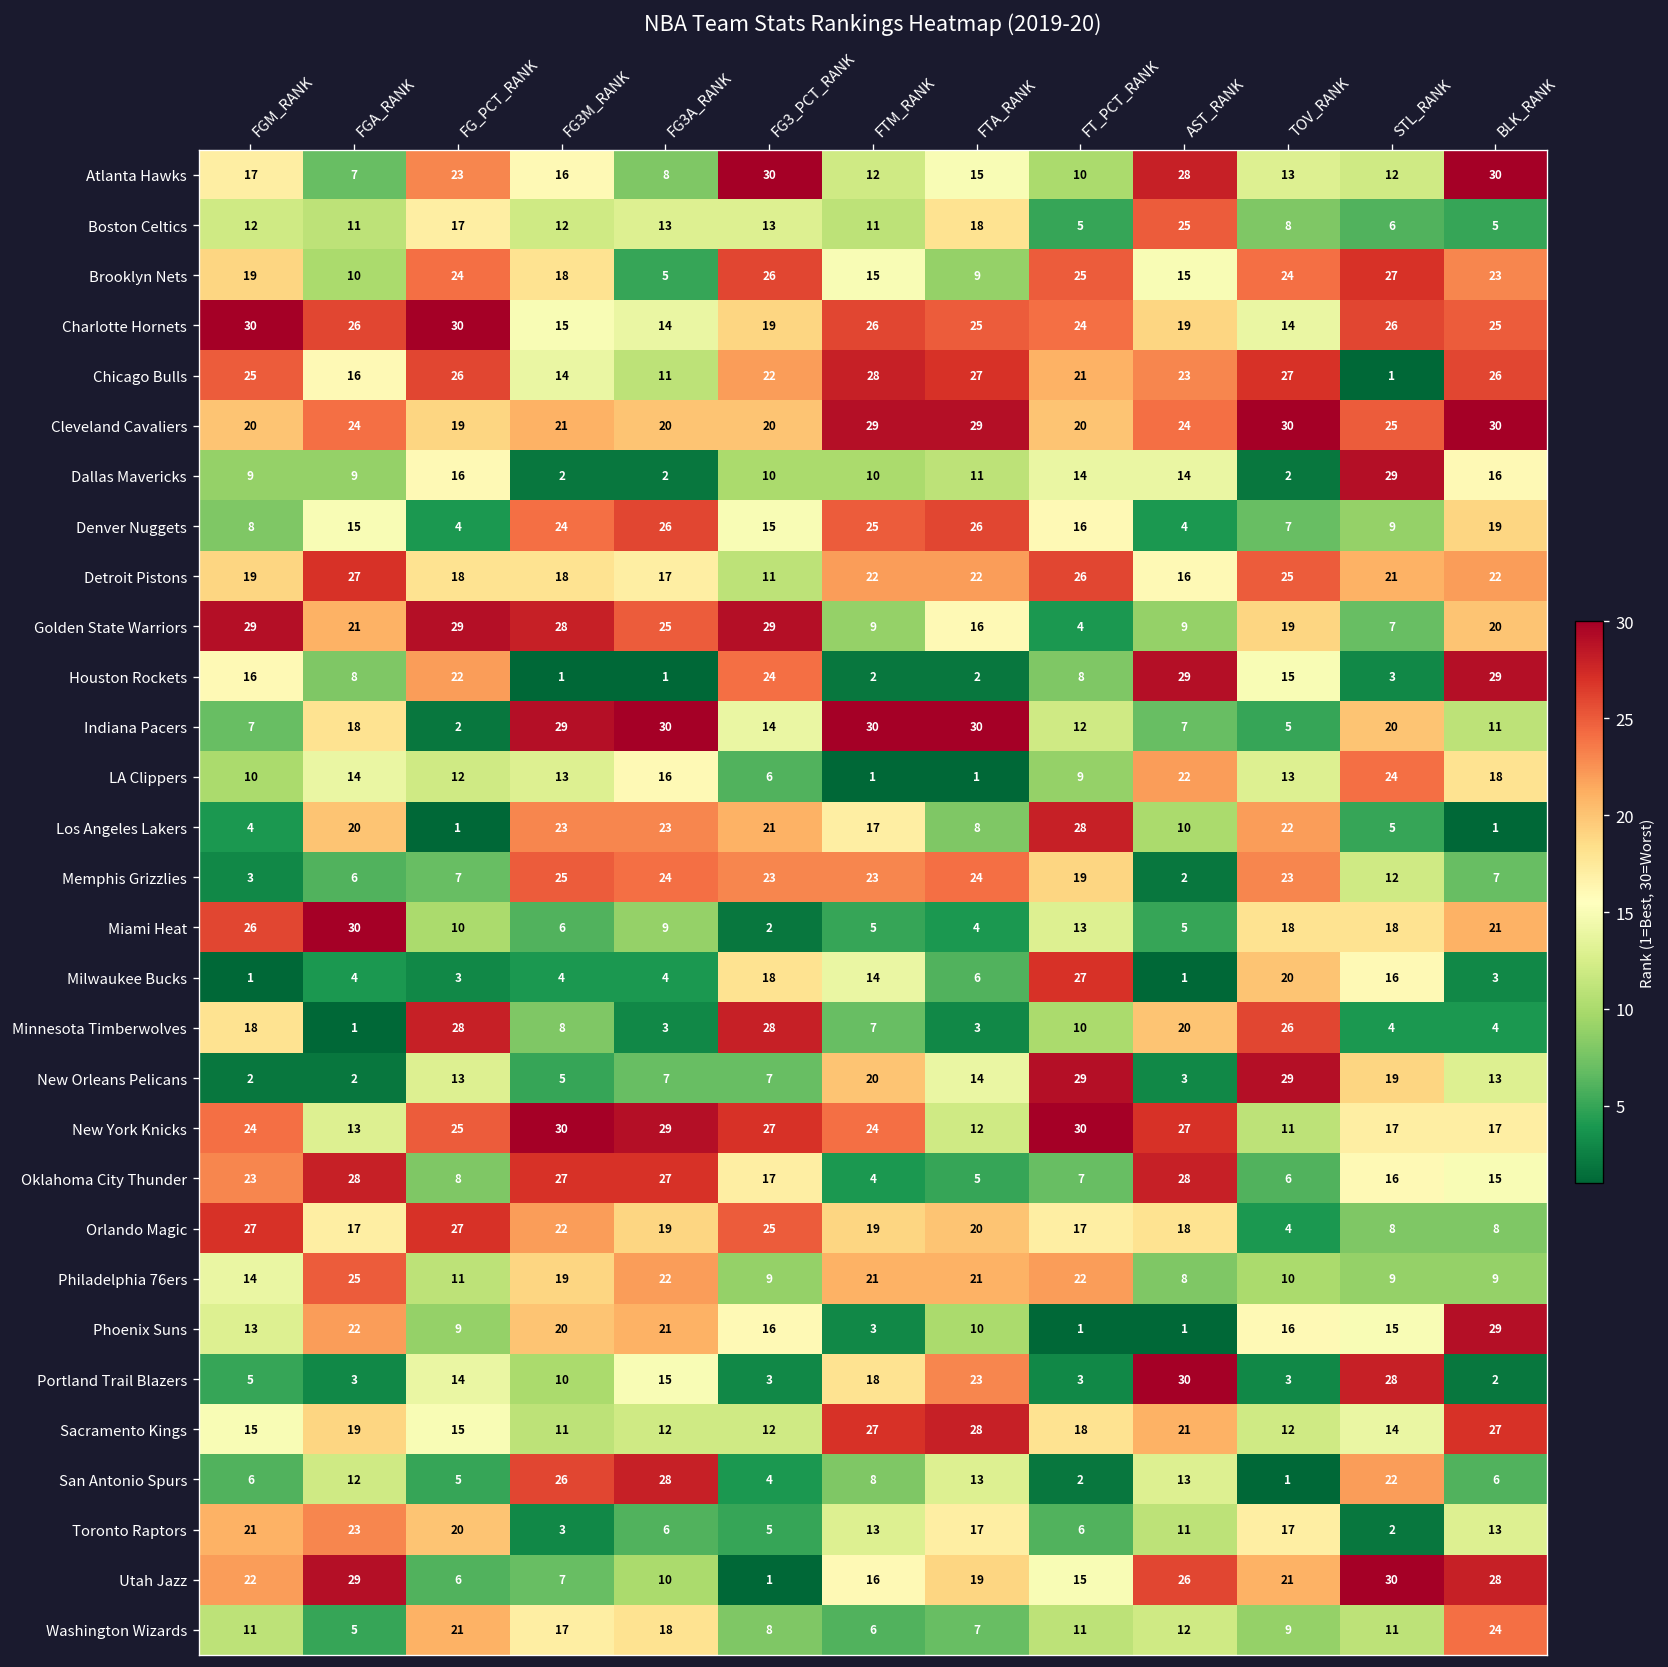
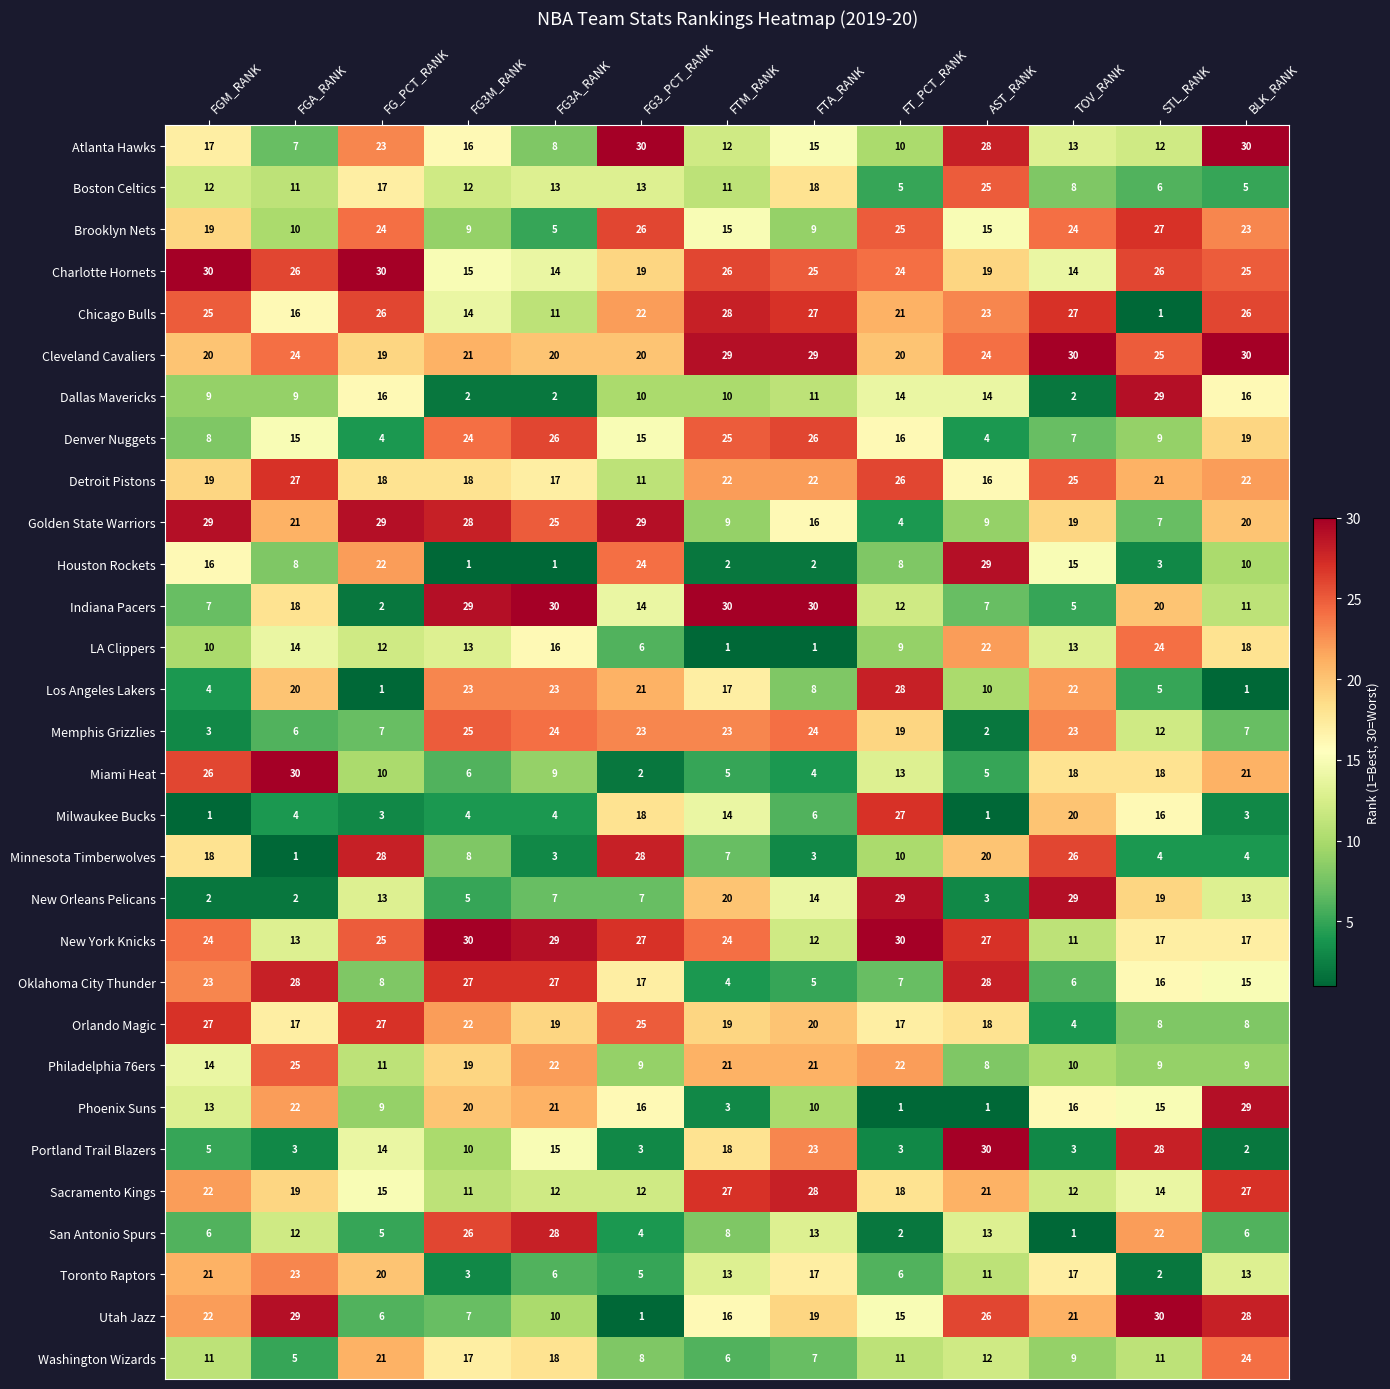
  {
    "Brooklyn Nets": {
      "FGM_RANK": 19,
      "FGA_RANK": 10,
      "FG_PCT_RANK": 24,
-     "FG3M_RANK": 18,
+     "FG3M_RANK": 9,
      "FG3A_RANK": 5,
      "FG3_PCT_RANK": 26,
      "FTM_RANK": 15,
      "FTA_RANK": 9,
      "FT_PCT_RANK": 25,
      "AST_RANK": 15,
      "TOV_RANK": 24,
      "STL_RANK": 27,
      "BLK_RANK": 23
    },
    "Houston Rockets": {
      "FGM_RANK": 16,
      "FGA_RANK": 8,
      "FG_PCT_RANK": 22,
      "FG3M_RANK": 1,
      "FG3A_RANK": 1,
      "FG3_PCT_RANK": 24,
      "FTM_RANK": 2,
      "FTA_RANK": 2,
      "FT_PCT_RANK": 8,
      "AST_RANK": 29,
      "TOV_RANK": 15,
      "STL_RANK": 3,
-     "BLK_RANK": 29
+     "BLK_RANK": 10
    },
    "Sacramento Kings": {
-     "FGM_RANK": 15,
+     "FGM_RANK": 22,
      "FGA_RANK": 19,
      "FG_PCT_RANK": 15,
      "FG3M_RANK": 11,
      "FG3A_RANK": 12,
      "FG3_PCT_RANK": 12,
      "FTM_RANK": 27,
      "FTA_RANK": 28,
      "FT_PCT_RANK": 18,
      "AST_RANK": 21,
      "TOV_RANK": 12,
      "STL_RANK": 14,
      "BLK_RANK": 27
    }
  }
